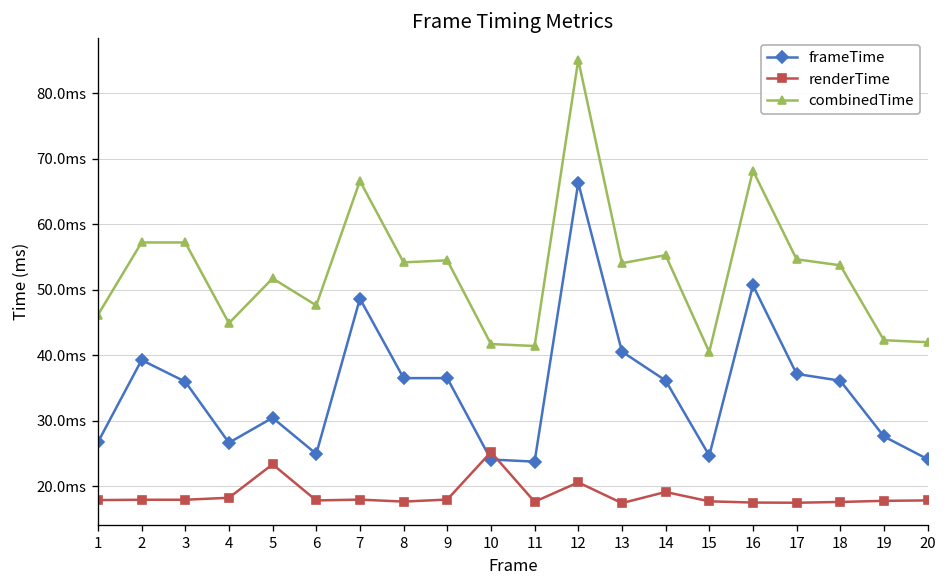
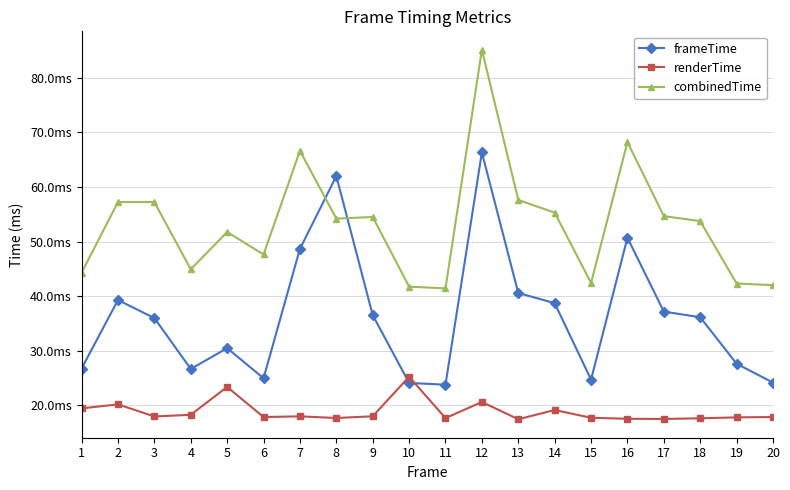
  {
    "frameTime": {
      "1": "27ms",
      "2": "39ms",
      "3": "36ms",
      "4": "27ms",
      "5": "30ms",
      "6": "25ms",
      "7": "49ms",
-     "8": "37ms",
+     "8": "62ms",
      "9": "37ms",
      "10": "24ms",
      "11": "24ms",
      "12": "66ms",
      "13": "41ms",
-     "14": "36ms",
+     "14": "39ms",
      "15": "25ms",
      "16": "51ms",
      "17": "37ms",
      "18": "36ms",
      "19": "28ms",
      "20": "24ms"
    },
    "renderTime": {
-     "1": "18ms",
-     "2": "18ms",
+     "1": "19ms",
+     "2": "20ms",
      "3": "18ms",
      "4": "18ms",
      "5": "23ms",
      "6": "18ms",
      "7": "18ms",
      "8": "18ms",
      "9": "18ms",
      "10": "25ms",
      "11": "18ms",
      "12": "21ms",
      "13": "17ms",
      "14": "19ms",
      "15": "18ms",
      "16": "18ms",
      "17": "17ms",
      "18": "18ms",
      "19": "18ms",
      "20": "18ms"
    },
    "combinedTime": {
-     "1": "46ms",
+     "1": "44ms",
      "2": "57ms",
      "3": "57ms",
      "4": "45ms",
      "5": "52ms",
      "6": "48ms",
      "7": "67ms",
      "8": "54ms",
      "9": "54ms",
      "10": "42ms",
      "11": "41ms",
      "12": "85ms",
-     "13": "54ms",
+     "13": "58ms",
      "14": "55ms",
-     "15": "41ms",
+     "15": "42ms",
      "16": "68ms",
      "17": "55ms",
      "18": "54ms",
      "19": "42ms",
      "20": "42ms"
    }
  }
